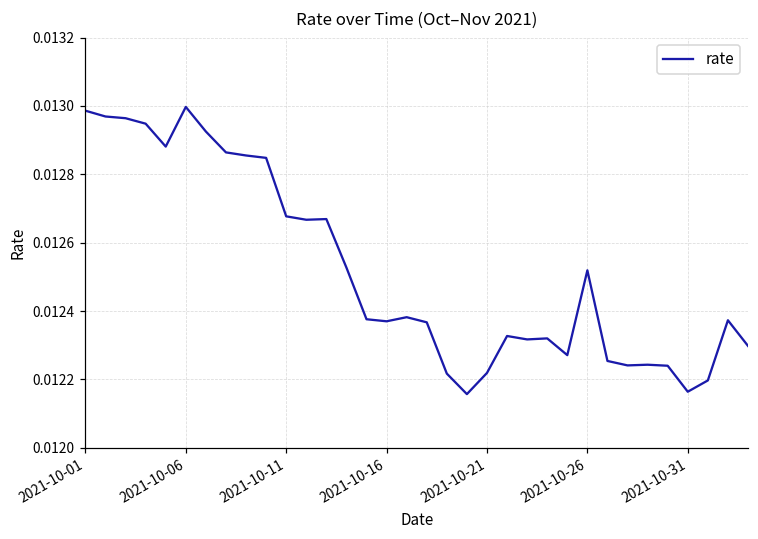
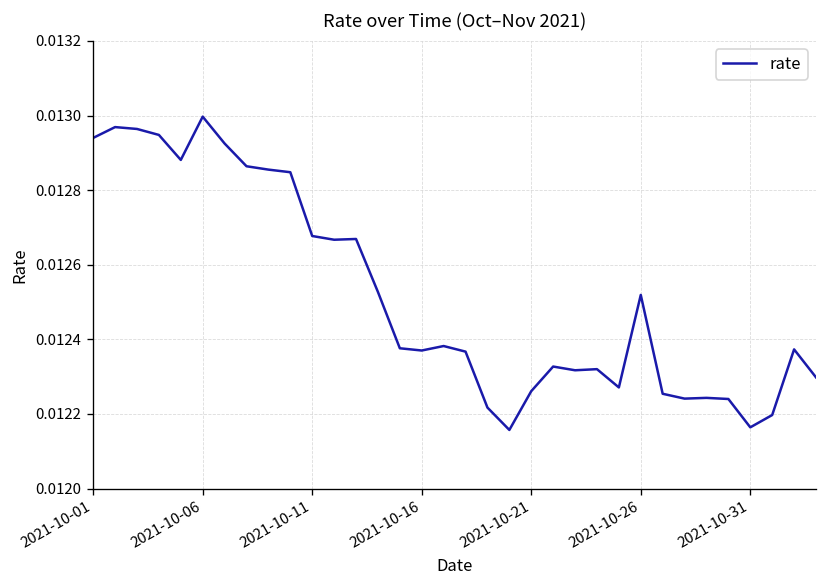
  {
-   "2021-10-01": 0.01299,
+   "2021-10-01": 0.01294,
    "2021-10-06": 0.01300,
    "2021-10-11": 0.01268,
    "2021-10-16": 0.01237,
-   "2021-10-21": 0.01222,
+   "2021-10-21": 0.01226,
    "2021-10-26": 0.01252,
    "2021-10-31": 0.01216
  }
